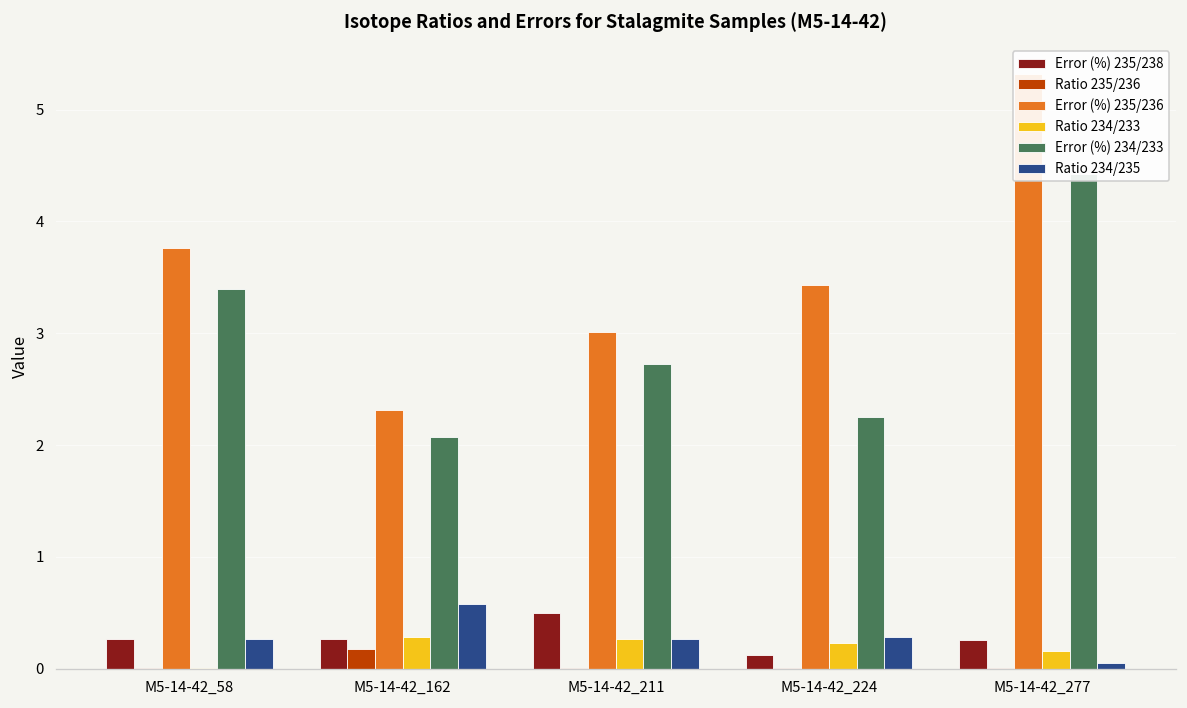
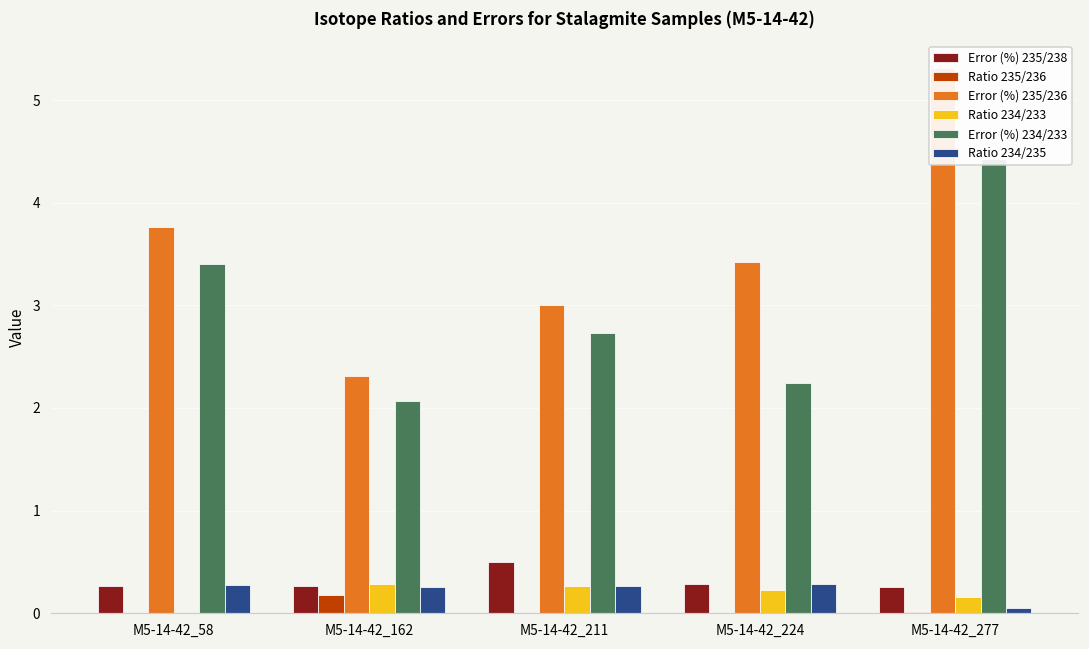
  {
    "Error (%) 235/238": {
      "M5-14-42_58": 0.3,
      "M5-14-42_162": 0.3,
      "M5-14-42_211": 0.5,
-     "M5-14-42_224": 0.1,
+     "M5-14-42_224": 0.3,
      "M5-14-42_277": 0.3
    },
    "Ratio 235/236": {
      "M5-14-42_162": 0.2
    },
    "Error (%) 235/236": {
      "M5-14-42_58": 3.8,
      "M5-14-42_162": 2.3,
      "M5-14-42_211": 3.0,
      "M5-14-42_224": 3.4
    },
    "Ratio 234/233": {
      "M5-14-42_162": 0.3,
      "M5-14-42_211": 0.3,
      "M5-14-42_224": 0.2,
      "M5-14-42_277": 0.2
    },
    "Error (%) 234/233": {
      "M5-14-42_58": 3.4,
      "M5-14-42_162": 2.1,
      "M5-14-42_211": 2.7,
      "M5-14-42_224": 2.2,
      "M5-14-42_277": 4.4
    },
    "Ratio 234/235": {
      "M5-14-42_58": 0.3,
-     "M5-14-42_162": 0.6,
+     "M5-14-42_162": 0.3,
      "M5-14-42_211": 0.3,
      "M5-14-42_224": 0.3,
      "M5-14-42_277": 0.1
    }
  }
